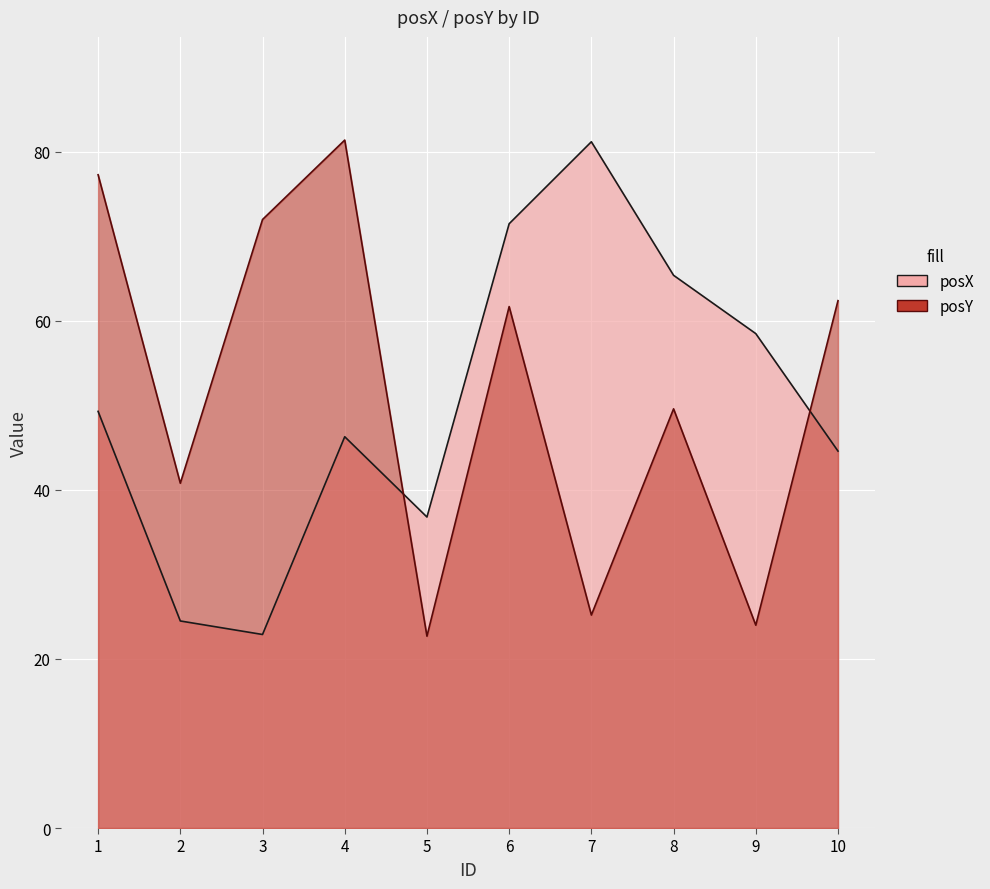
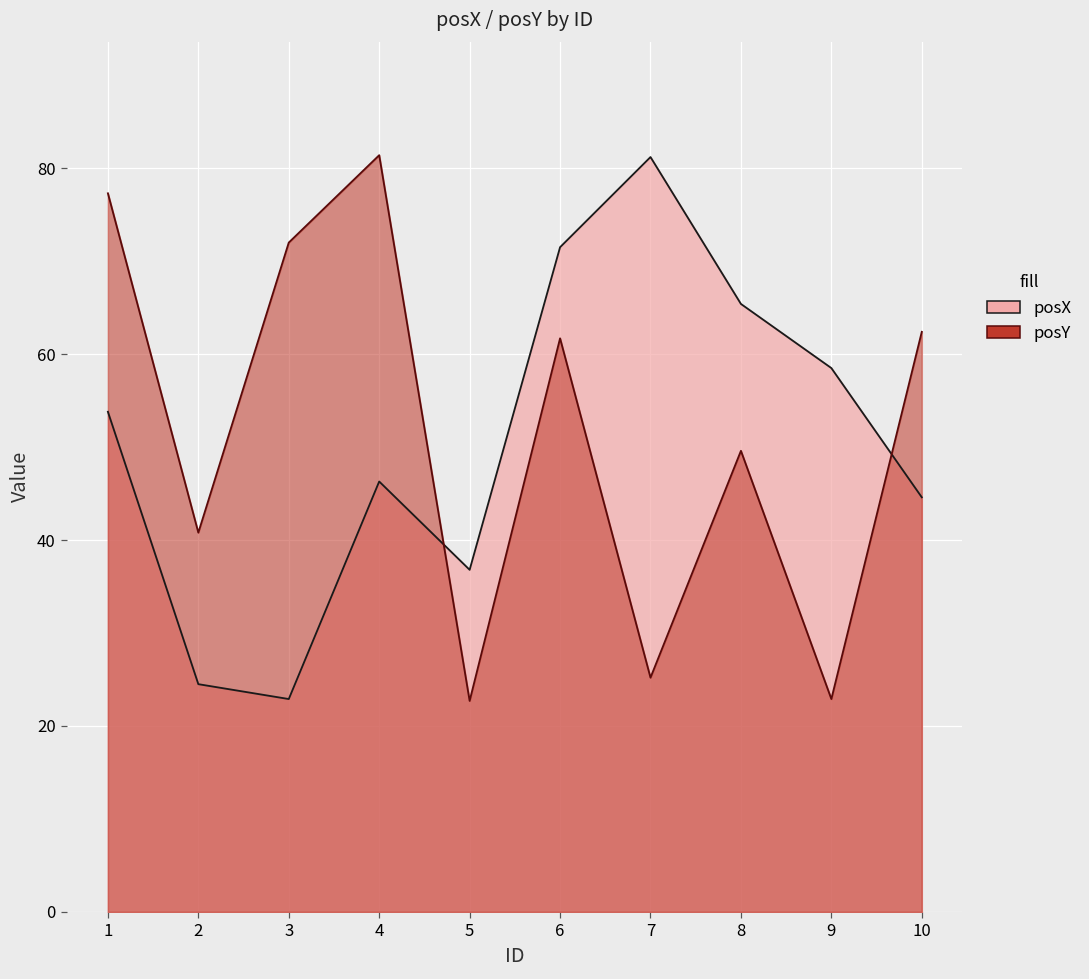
  {
    "posX": {
-     "1": 49,
+     "1": 54,
      "2": 25,
      "3": 23,
      "4": 46,
      "5": 37,
      "6": 72,
      "7": 81,
      "8": 65,
      "9": 59,
      "10": 45
    },
    "posY": {
      "1": 77,
      "2": 41,
      "3": 72,
      "4": 81,
      "5": 23,
      "6": 62,
      "7": 25,
      "8": 50,
-     "9": 24,
+     "9": 23,
      "10": 62
    }
  }
